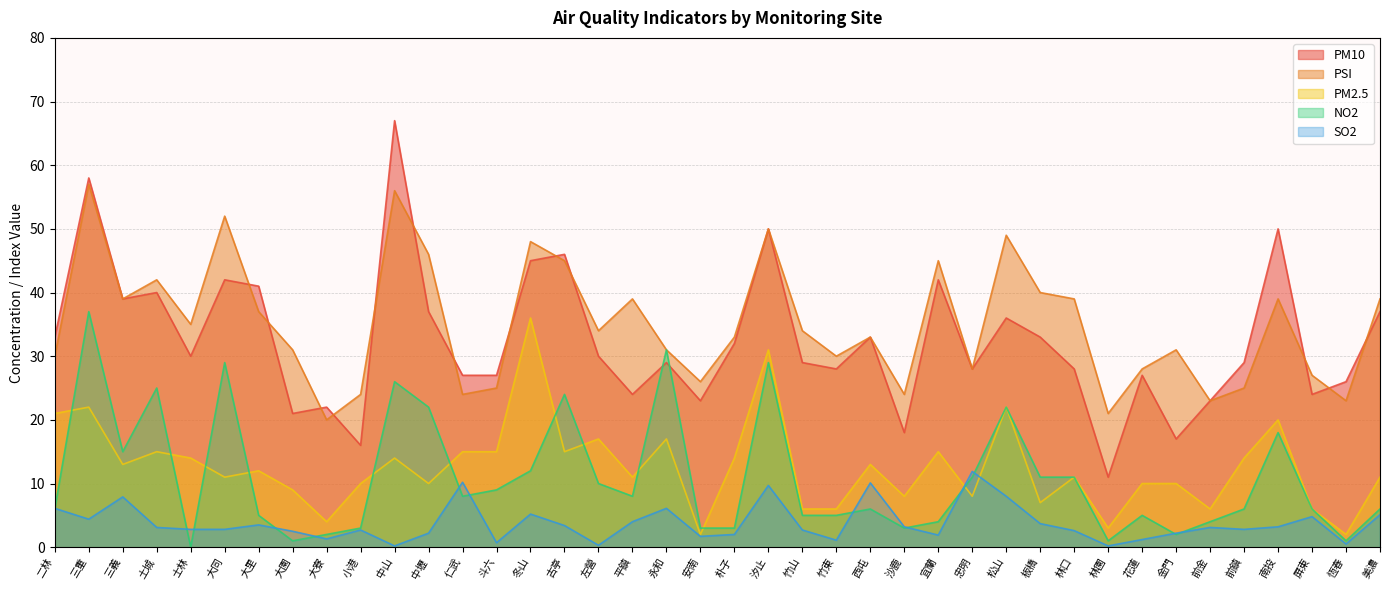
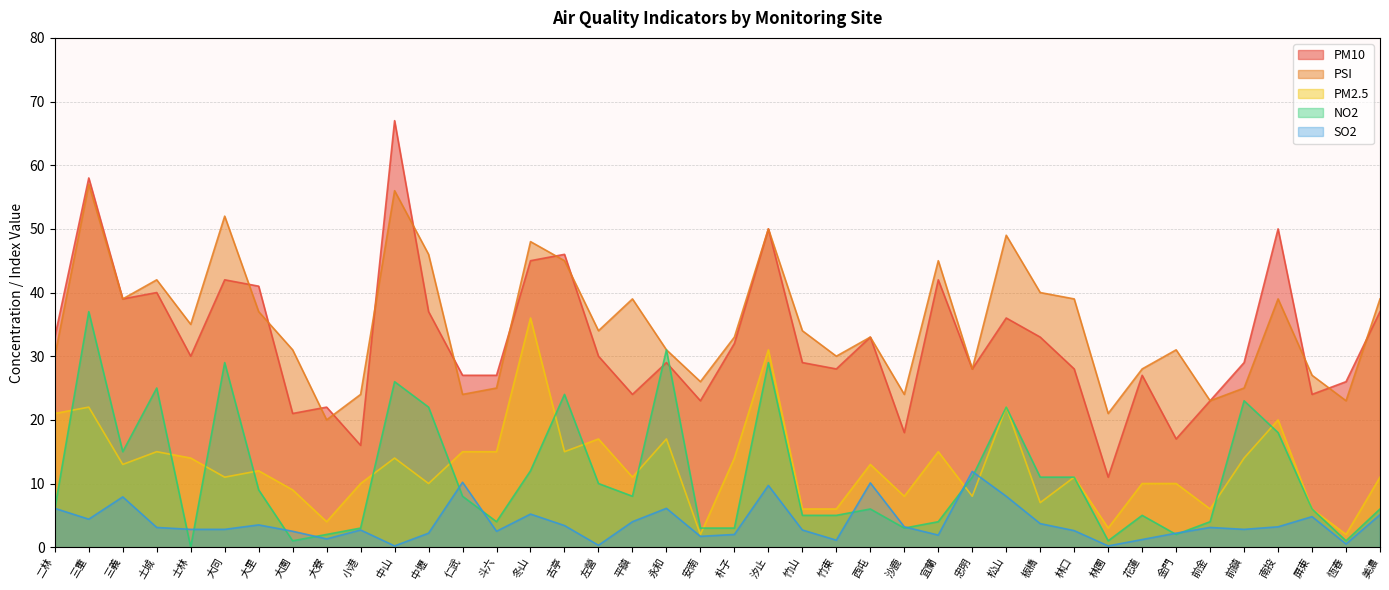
  {
    "NO2": {
      "三重": 37,
      "三義": 15,
      "土城": 25,
      "士林": 0,
      "大同": 29,
-     "大里": 5,
+     "大里": 9,
      "大園": 1,
      "大寮": 2,
      "中山": 26,
      "中壢": 22,
      "仁武": 8,
-     "斗六": 9,
+     "斗六": 4,
      "冬山": 12,
      "古亭": 24,
      "左營": 10,
      "平鎮": 8,
      "安南": 3,
      "朴子": 3,
      "汐止": 29,
      "竹山": 5,
      "竹東": 5,
      "西屯": 6,
      "宜蘭": 4,
      "忠明": 11,
      "板橋": 11,
      "林園": 1,
      "花蓮": 5,
      "前金": 4,
-     "前鎮": 6,
+     "前鎮": 23,
      "南投": 18,
      "恆春": 1,
      "美濃": 6
    },
    "SO2": {
      "三重": 4,
      "三義": 8,
      "土城": 3,
      "士林": 3,
      "大同": 3,
      "大里": 4,
      "大園": 3,
      "大寮": 1,
      "中山": 0,
      "中壢": 2,
      "仁武": 10,
-     "斗六": 1,
+     "斗六": 3,
      "冬山": 5,
      "古亭": 3,
      "左營": 0,
      "平鎮": 4,
      "永和": 6,
      "朴子": 2,
      "汐止": 10,
      "竹山": 3,
      "竹東": 1,
      "西屯": 10,
      "宜蘭": 2,
      "忠明": 12,
      "松山": 8,
      "板橋": 4,
      "林口": 3,
      "林園": 0,
      "花蓮": 1,
      "前金": 3,
      "前鎮": 3,
      "南投": 3,
      "屏東": 5,
      "恆春": 1,
      "美濃": 5
    }
  }
